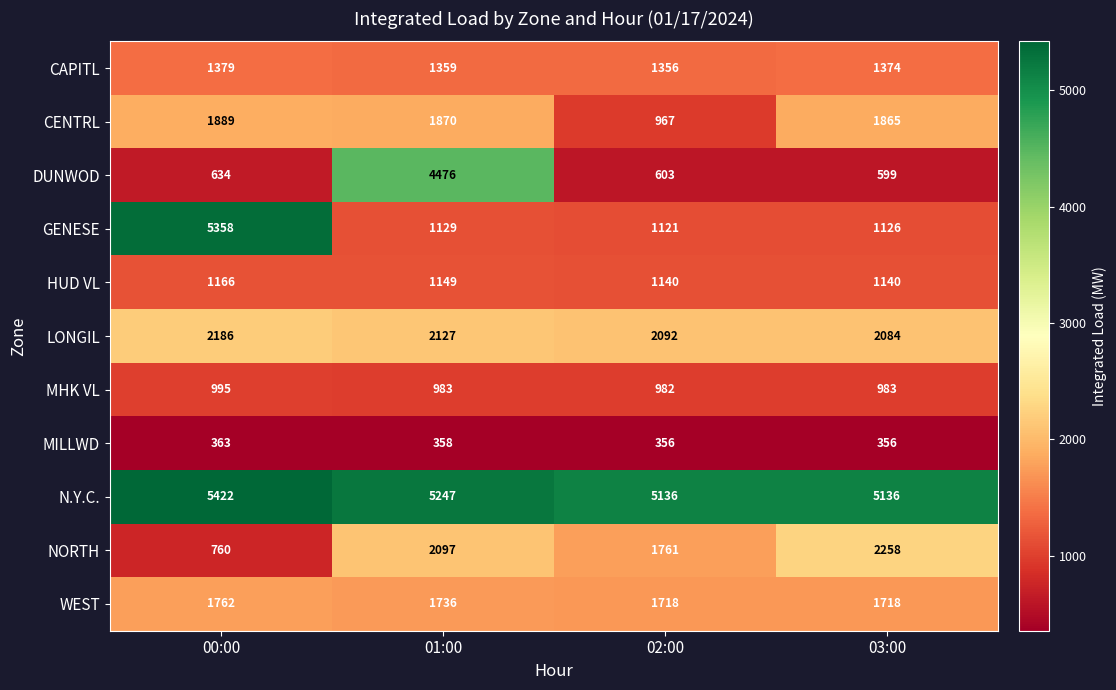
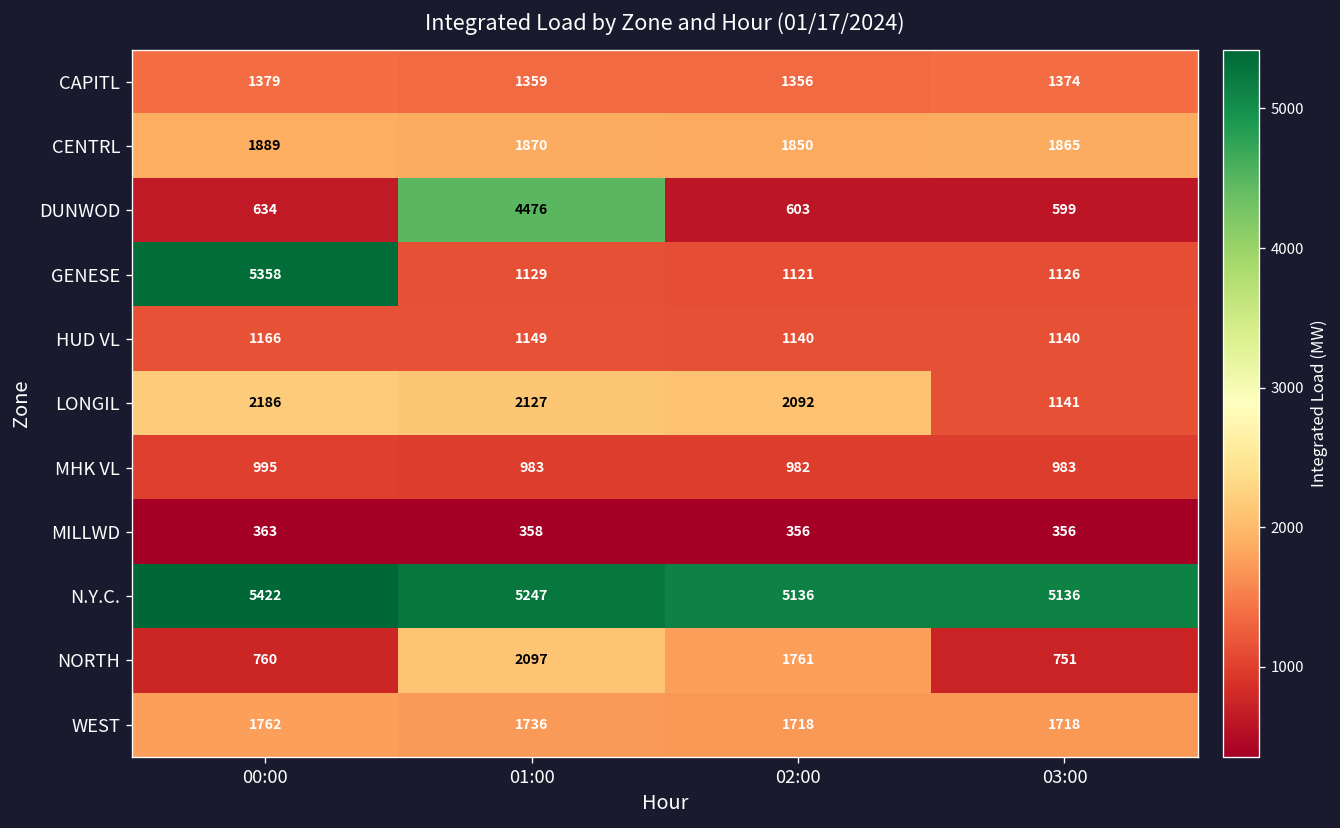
  {
    "CAPITL": {
      "00:00": 1379,
      "01:00": 1359,
      "02:00": 1356,
      "03:00": 1374
    },
    "CENTRL": {
      "00:00": 1889,
      "01:00": 1870,
-     "02:00": 967,
+     "02:00": 1850,
      "03:00": 1865
    },
    "DUNWOD": {
      "00:00": 634,
      "01:00": 4476,
      "02:00": 603,
      "03:00": 599
    },
    "GENESE": {
      "00:00": 5358,
      "01:00": 1129,
      "02:00": 1121,
      "03:00": 1126
    },
    "HUD VL": {
      "00:00": 1166,
      "01:00": 1149,
      "02:00": 1140,
      "03:00": 1140
    },
    "LONGIL": {
      "00:00": 2186,
      "01:00": 2127,
      "02:00": 2092,
-     "03:00": 2084
+     "03:00": 1141
    },
    "MHK VL": {
      "00:00": 995,
      "01:00": 983,
      "02:00": 982,
      "03:00": 983
    },
    "MILLWD": {
      "00:00": 363,
      "01:00": 358,
      "02:00": 356,
      "03:00": 356
    },
    "N.Y.C.": {
      "00:00": 5422,
      "01:00": 5247,
      "02:00": 5136,
      "03:00": 5136
    },
    "NORTH": {
      "00:00": 760,
      "01:00": 2097,
      "02:00": 1761,
-     "03:00": 2258
+     "03:00": 751
    },
    "WEST": {
      "00:00": 1762,
      "01:00": 1736,
      "02:00": 1718,
      "03:00": 1718
    }
  }
